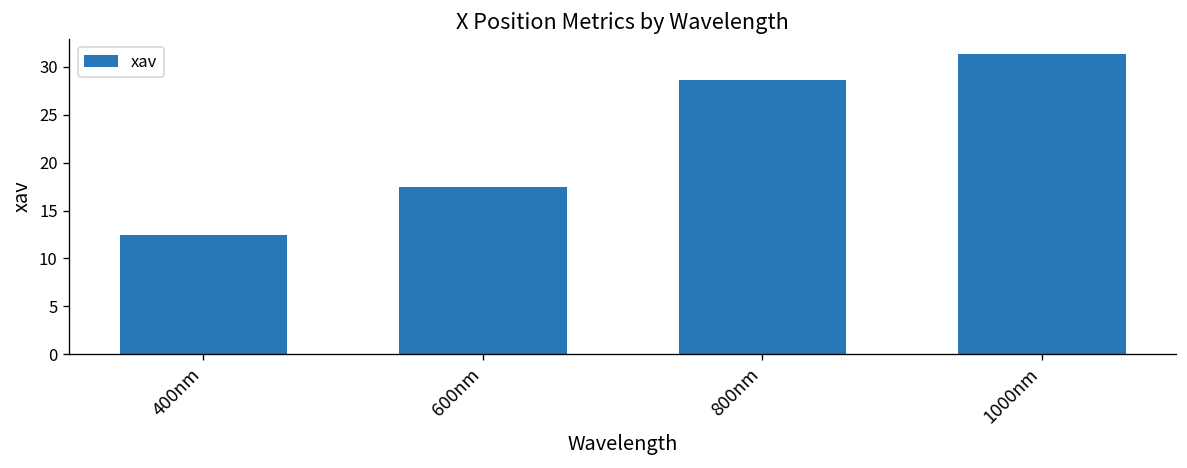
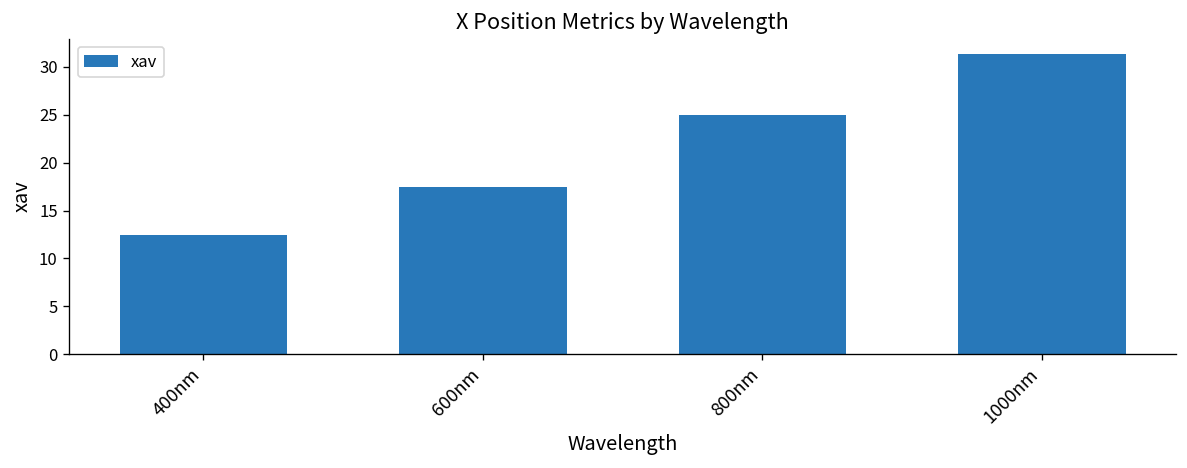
  {
    "400nm": 12,
    "600nm": 17,
-   "800nm": 29,
+   "800nm": 25,
    "1000nm": 31
  }
